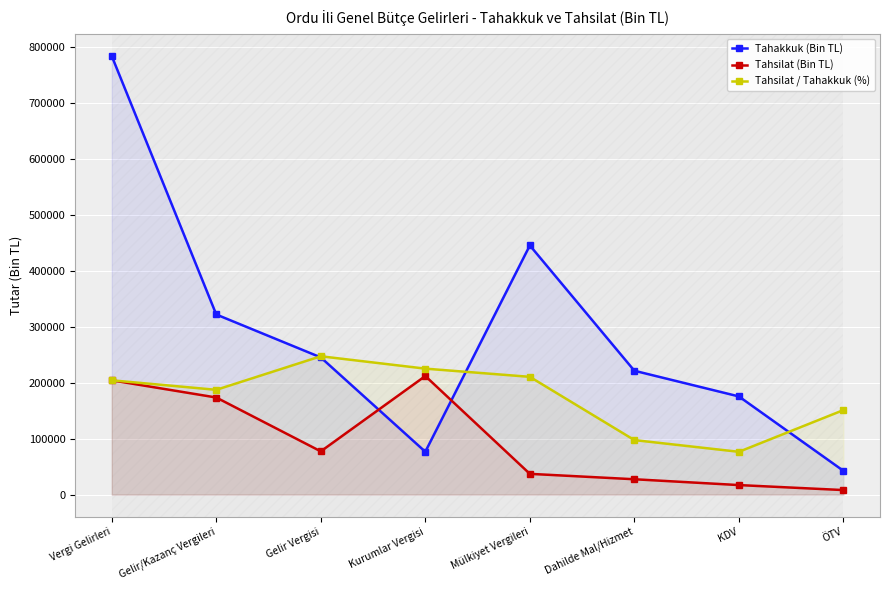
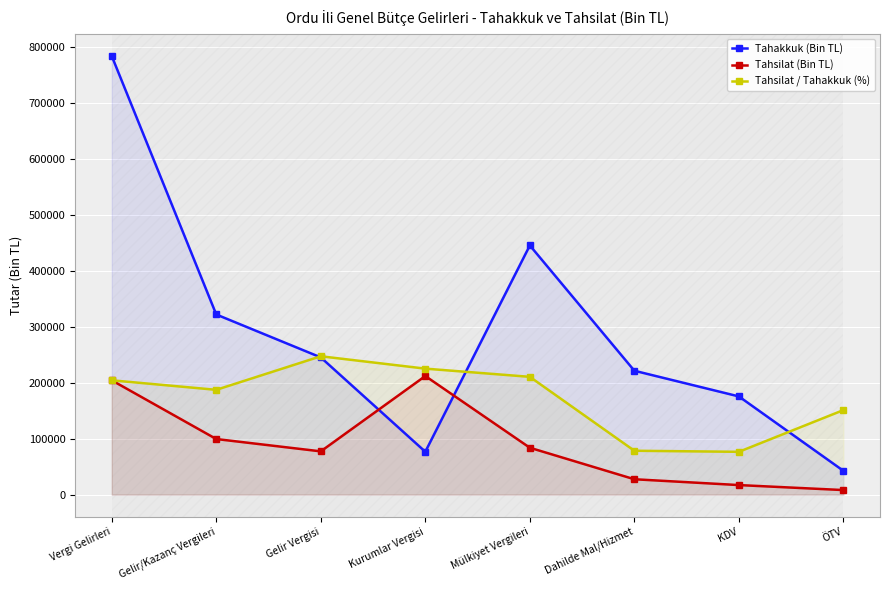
  {
    "Tahakkuk (Bin TL)": {
      "Vergi Gelirleri": 780000,
      "Gelir/Kazanç Vergileri": 320000,
      "Kurumlar Vergisi": 80000,
      "Mülkiyet Vergileri": 450000,
      "Dahilde Mal/Hizmet": 220000,
      "KDV": 180000,
      "ÖTV": 40000
    },
    "Tahsilat (Bin TL)": {
-     "Gelir/Kazanç Vergileri": 170000,
+     "Gelir/Kazanç Vergileri": 100000,
      "Gelir Vergisi": 80000,
      "Kurumlar Vergisi": 210000,
-     "Mülkiyet Vergileri": 40000,
+     "Mülkiyet Vergileri": 80000,
      "Dahilde Mal/Hizmet": 30000,
      "KDV": 20000,
      "ÖTV": 10000
    },
    "Tahsilat / Tahakkuk (%)": {
      "Gelir/Kazanç Vergileri": 190000,
      "Kurumlar Vergisi": 230000,
      "Mülkiyet Vergileri": 210000,
-     "Dahilde Mal/Hizmet": 100000,
+     "Dahilde Mal/Hizmet": 80000,
      "KDV": 80000,
      "ÖTV": 150000
    }
  }
